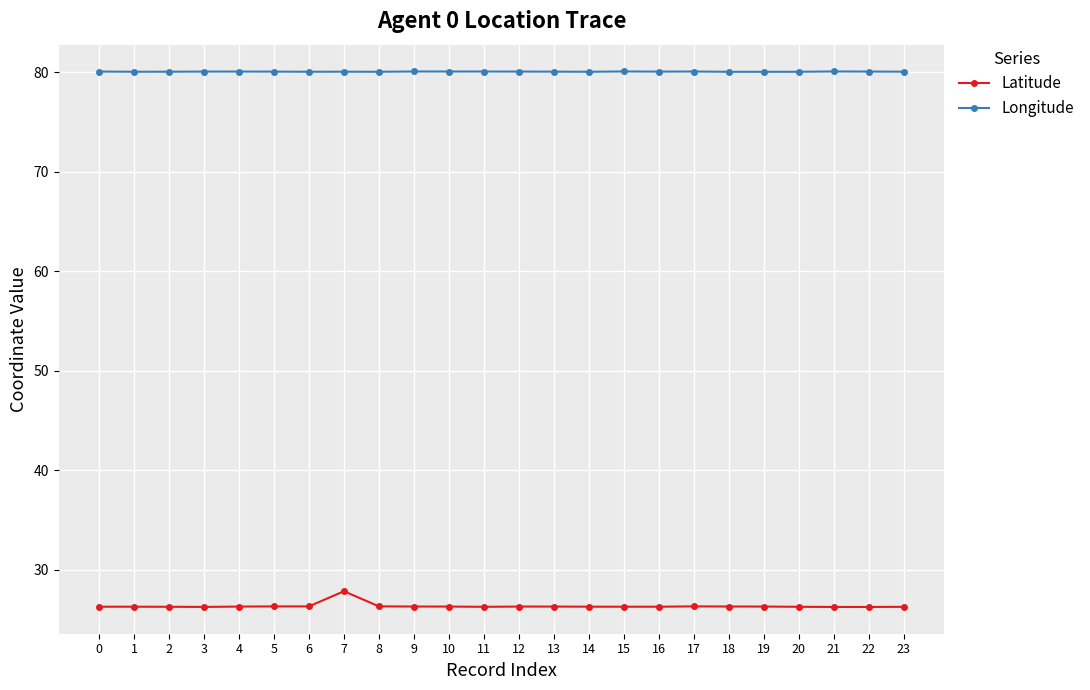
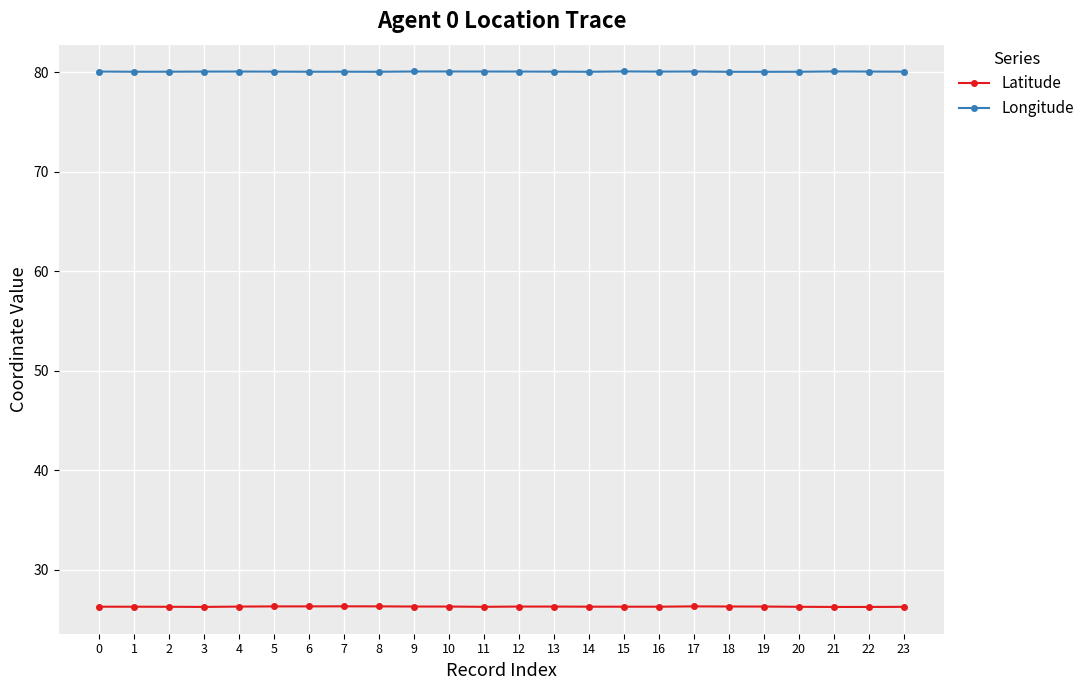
  {
    "Latitude": {
      "0": 26,
      "1": 26,
      "2": 26,
      "3": 26,
      "4": 26,
      "5": 26,
      "6": 26,
-     "7": 28,
+     "7": 26,
      "8": 26,
      "9": 26,
      "10": 26,
      "11": 26,
      "12": 26,
      "13": 26,
      "14": 26,
      "15": 26,
      "16": 26,
      "17": 26,
      "18": 26,
      "19": 26,
      "20": 26,
      "21": 26,
      "22": 26,
      "23": 26
    },
    "Longitude": {
      "0": 80,
      "1": 80,
      "2": 80,
      "3": 80,
      "4": 80,
      "5": 80,
      "6": 80,
      "7": 80,
      "8": 80,
      "9": 80,
      "10": 80,
      "11": 80,
      "12": 80,
      "13": 80,
      "14": 80,
      "15": 80,
      "16": 80,
      "17": 80,
      "18": 80,
      "19": 80,
      "20": 80,
      "21": 80,
      "22": 80,
      "23": 80
    }
  }
